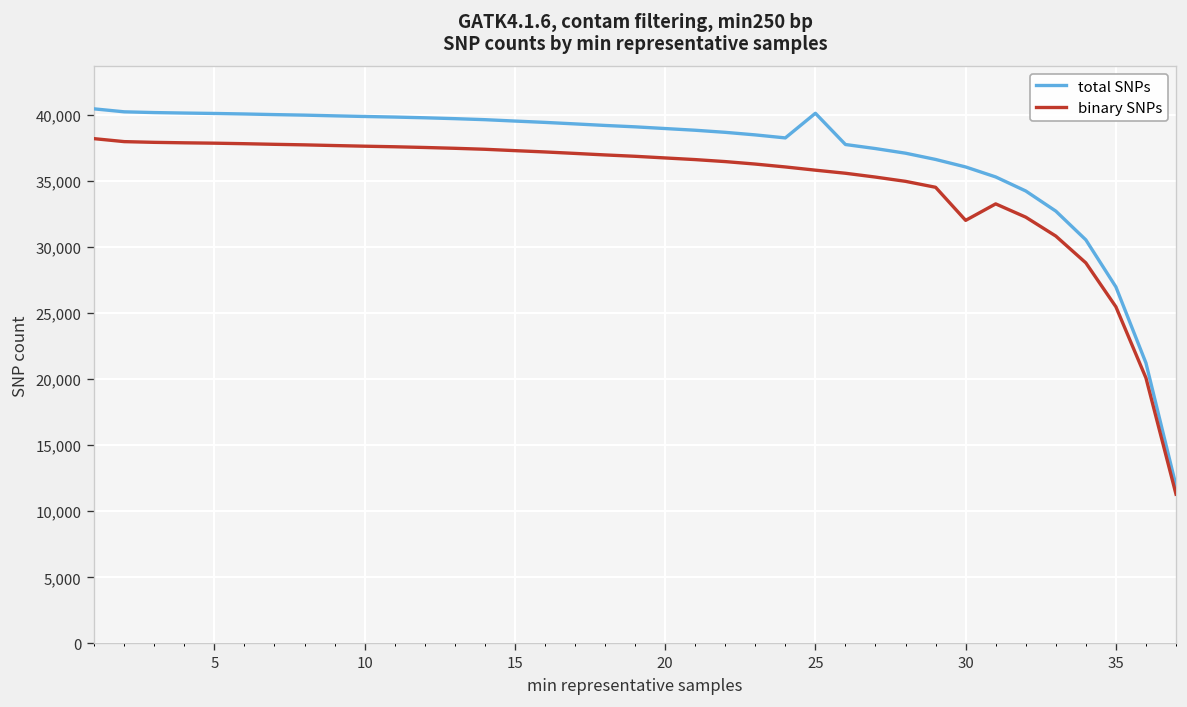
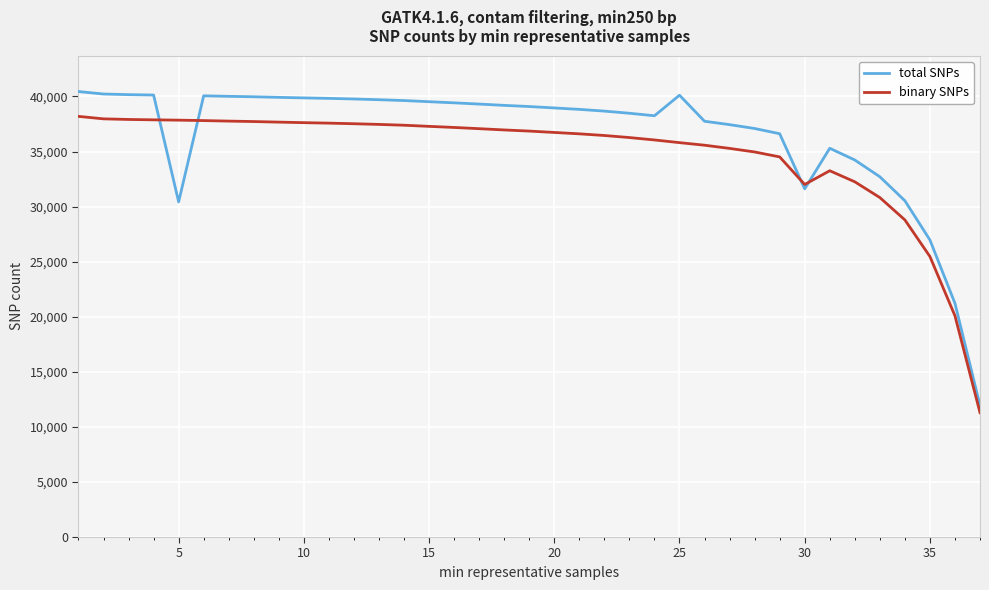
  {
    "total SNPs": {
-     "5": "40,100",
+     "5": "30,400",
      "10": "39,900",
      "15": "39,500",
      "20": "39,000",
      "25": "40,100",
-     "30": "36,100",
+     "30": "31,600",
      "35": "27,000"
    },
    "binary SNPs": {
      "5": "37,900",
      "10": "37,600",
      "15": "37,300",
      "20": "36,700",
      "25": "35,800",
      "30": "32,000",
      "35": "25,500"
    }
  }
